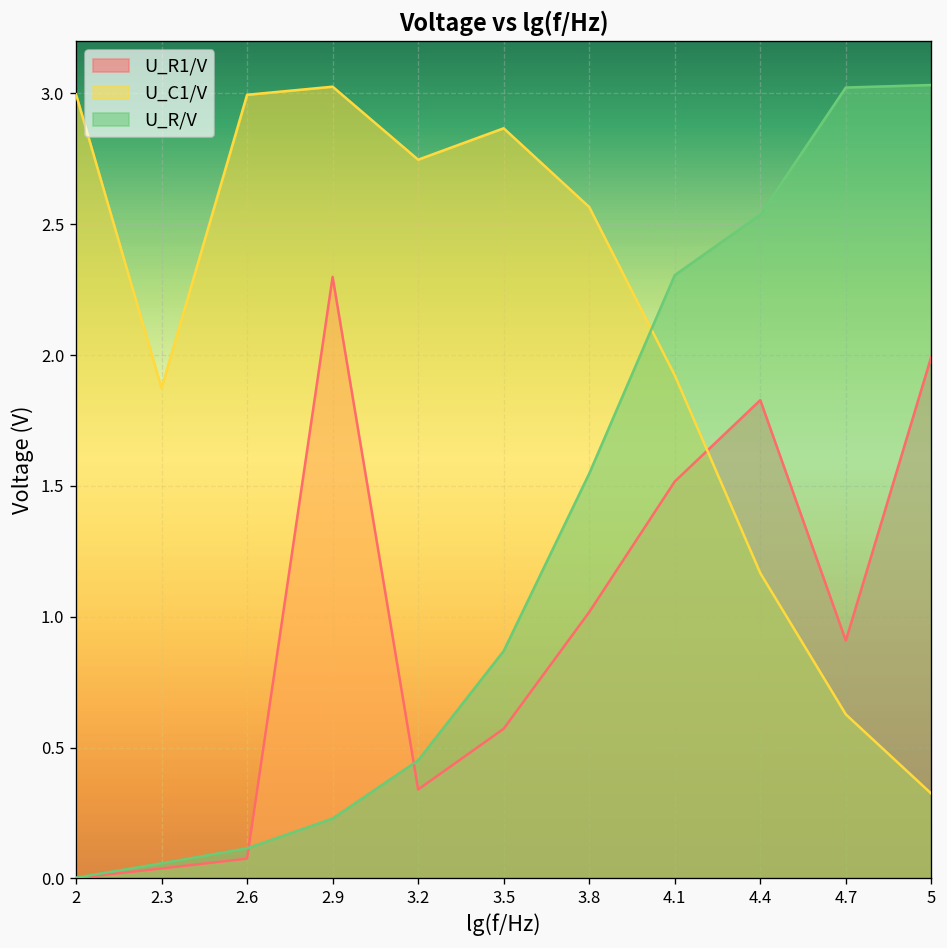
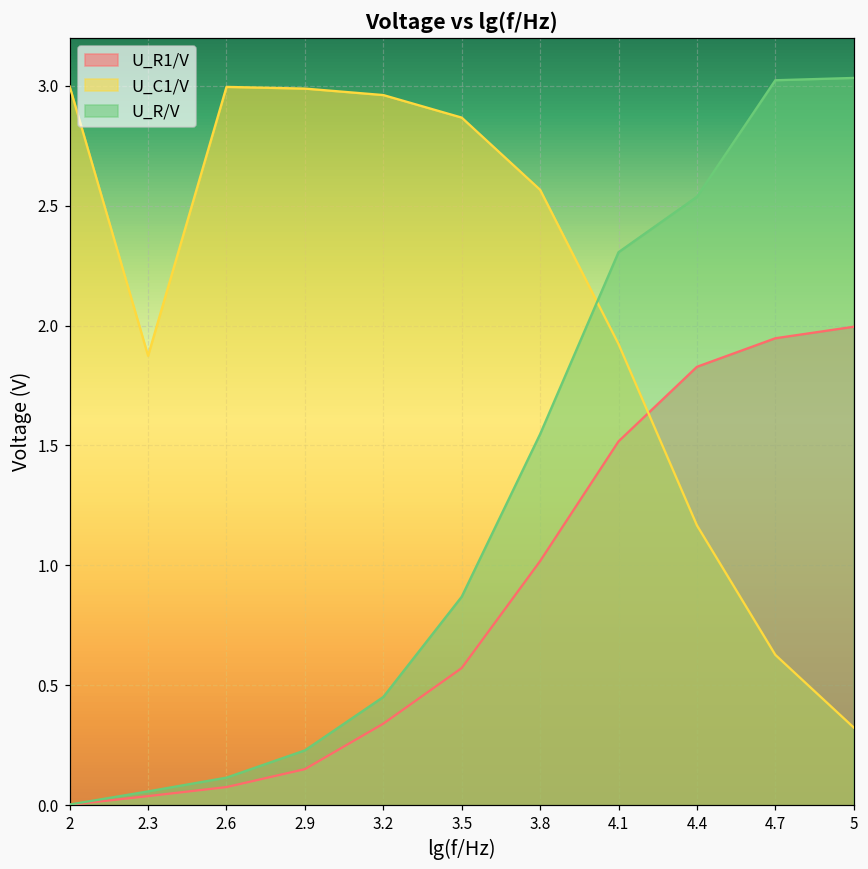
  {
    "U_R1/V": {
      "2.3": 0.04,
      "2.6": 0.08,
-     "2.9": 2.30,
+     "2.9": 0.15,
      "3.2": 0.34,
      "3.5": 0.57,
      "3.8": 1.02,
      "4.1": 1.52,
      "4.4": 1.83,
-     "4.7": 0.91,
+     "4.7": 1.95,
      "5": 2.00
    },
    "U_C1/V": {
      "2": 3.00,
      "2.3": 1.87,
      "2.6": 3.00,
-     "2.9": 3.03,
-     "3.2": 2.75,
+     "2.9": 2.99,
+     "3.2": 2.96,
      "3.5": 2.87,
      "3.8": 2.57,
      "4.1": 1.92,
      "4.4": 1.17,
      "4.7": 0.63,
      "5": 0.32
    },
    "U_R/V": {
      "2.3": 0.06,
      "2.6": 0.12,
      "2.9": 0.23,
      "3.2": 0.45,
      "3.5": 0.87,
      "3.8": 1.55,
      "4.1": 2.31,
      "4.4": 2.54,
      "4.7": 3.02,
      "5": 3.03
    }
  }
